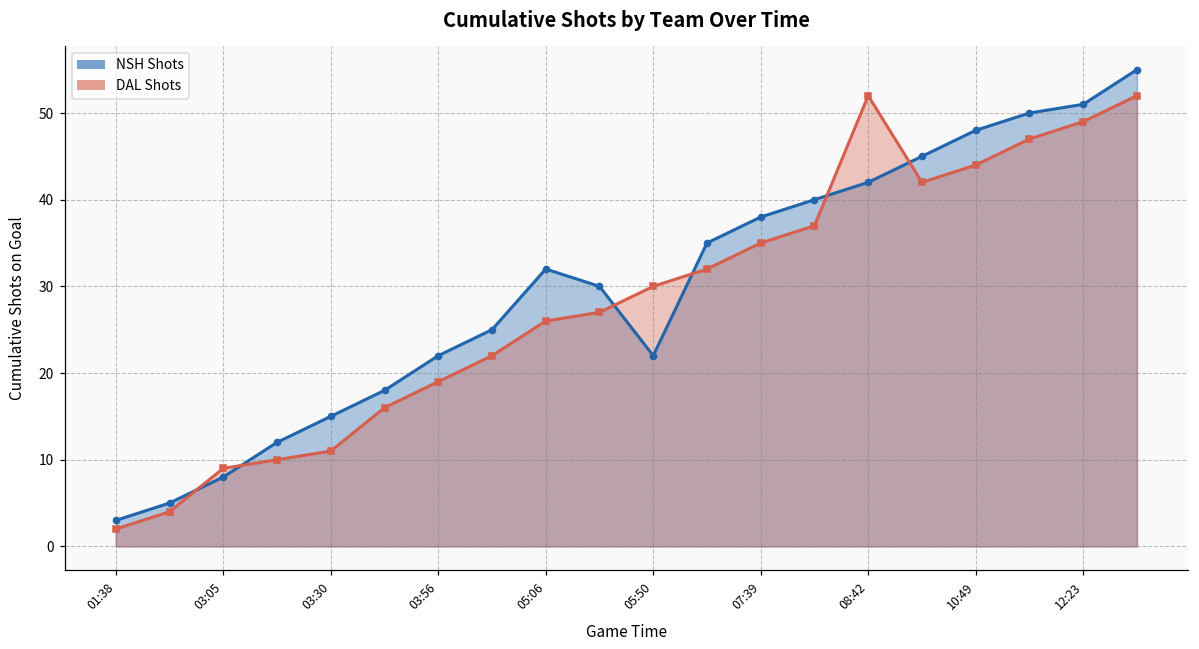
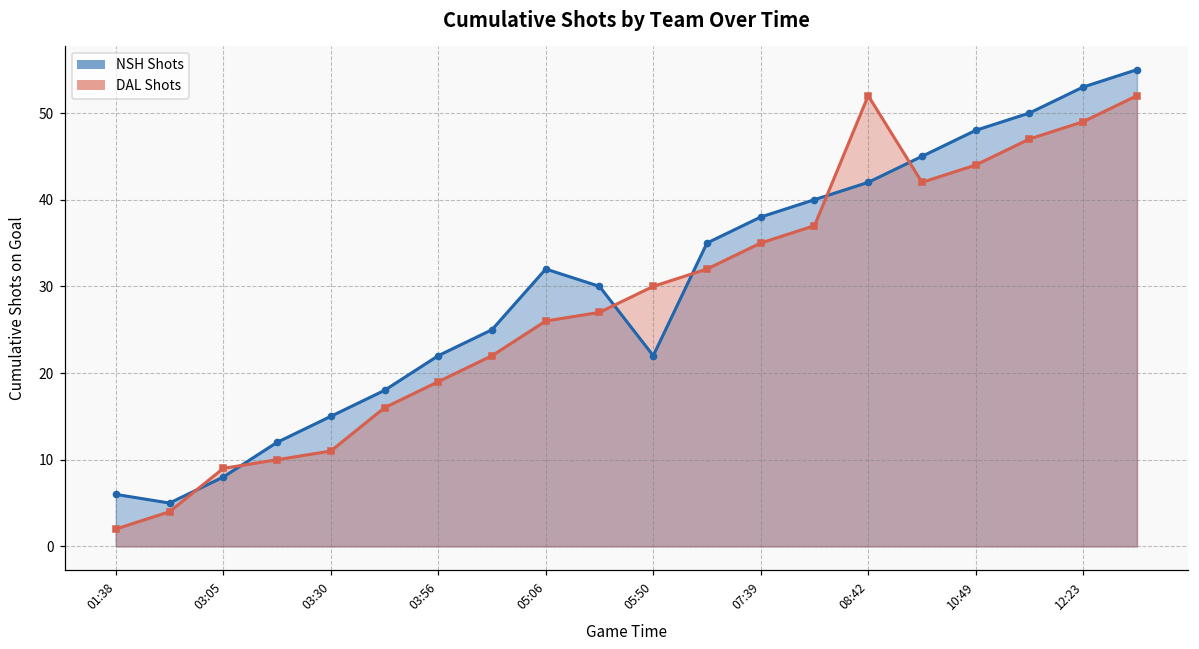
  {
    "NSH Shots": {
-     "01:38": 3,
+     "01:38": 6,
      "03:05": 8,
      "03:30": 15,
      "03:56": 22,
      "05:06": 32,
      "05:50": 22,
      "07:39": 38,
      "08:42": 42,
      "10:49": 48,
-     "12:23": 51
+     "12:23": 53
    },
    "DAL Shots": {
      "01:38": 2,
      "03:05": 9,
      "03:30": 11,
      "03:56": 19,
      "05:06": 26,
      "05:50": 30,
      "07:39": 35,
      "08:42": 52,
      "10:49": 44,
      "12:23": 49
    }
  }
